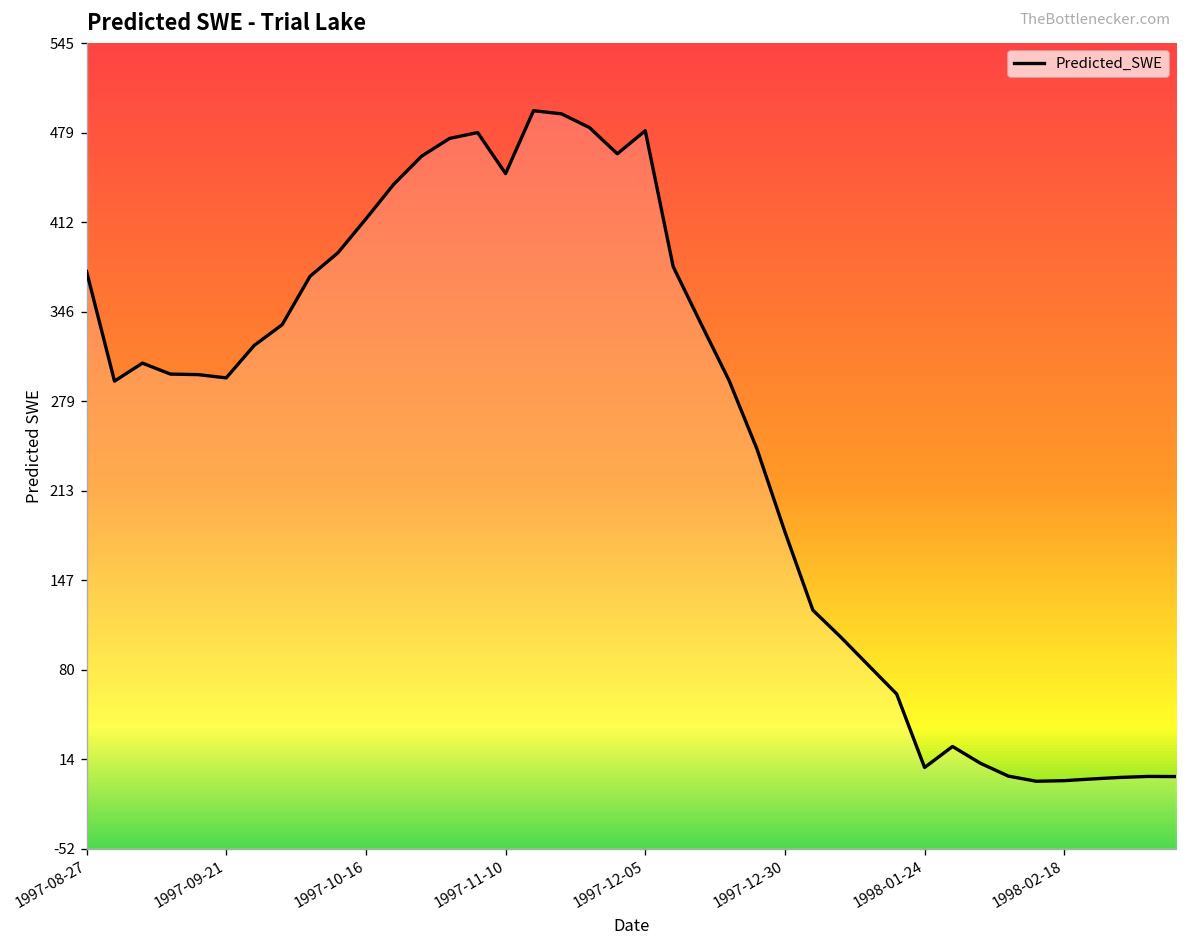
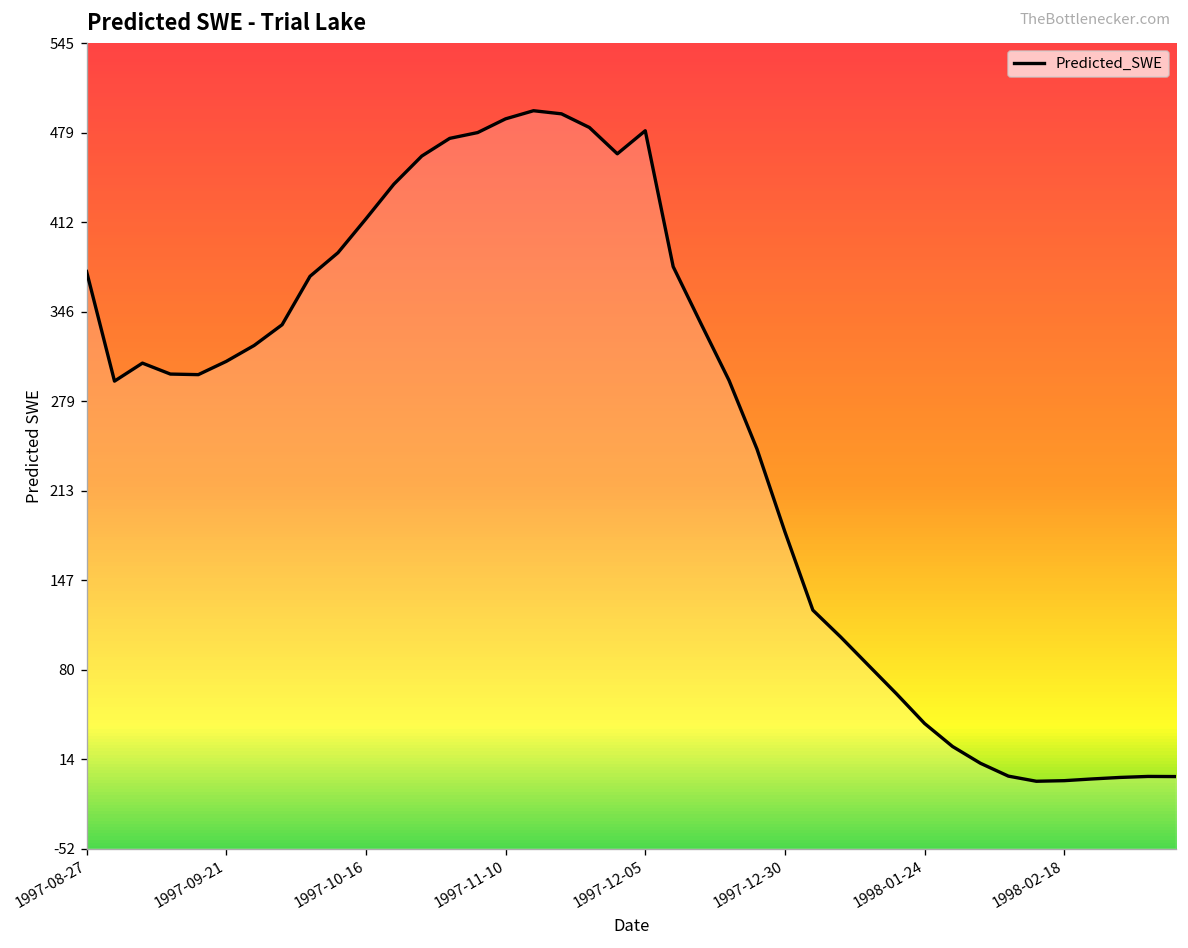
  {
    "1997-08-27": 376,
-   "1997-09-21": 297,
+   "1997-09-21": 309,
    "1997-10-16": 415,
-   "1997-11-10": 448,
+   "1997-11-10": 489,
    "1997-12-05": 480,
    "1997-12-30": 183,
-   "1998-01-24": 8,
+   "1998-01-24": 40,
    "1998-02-18": -2
  }
